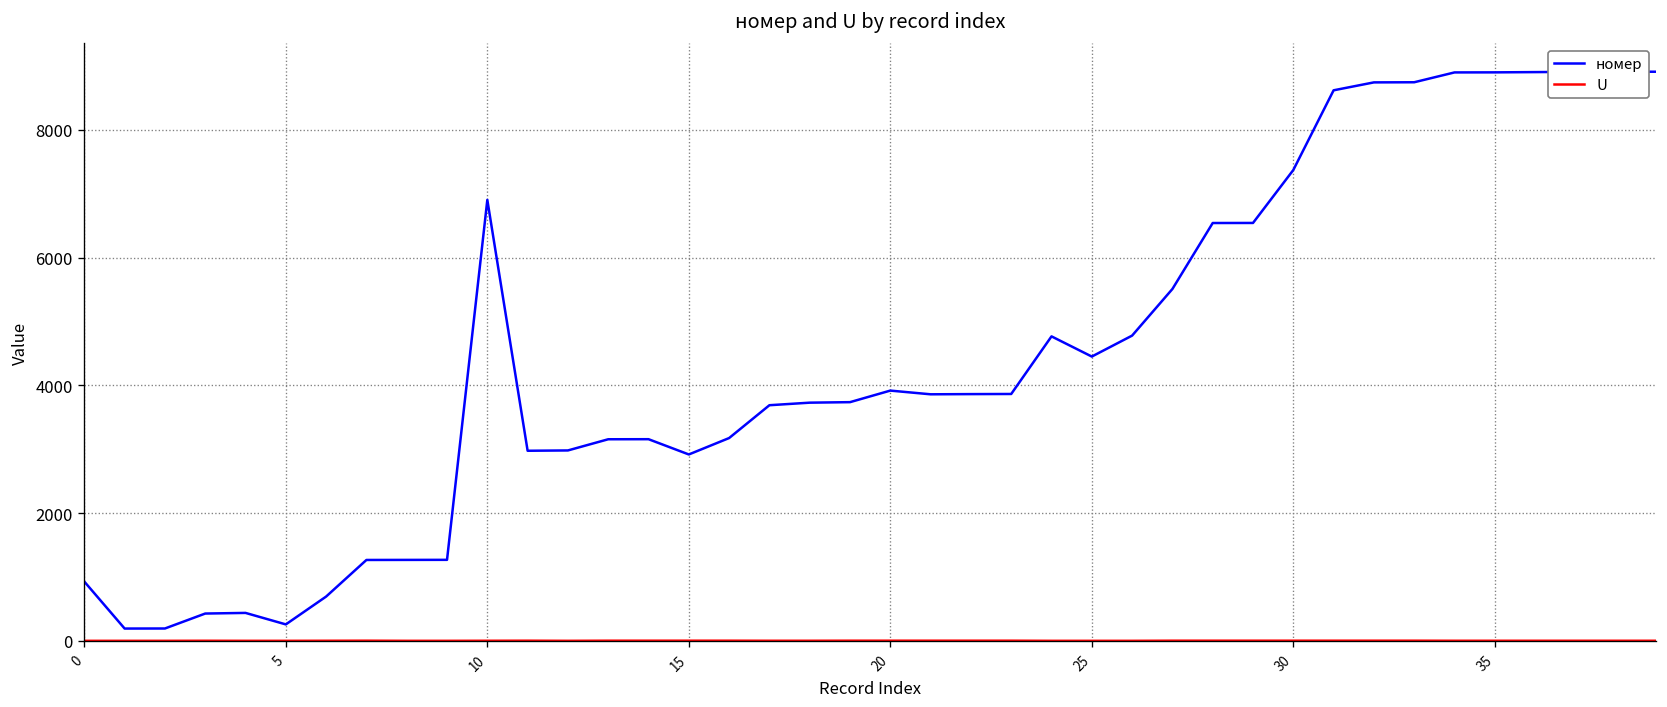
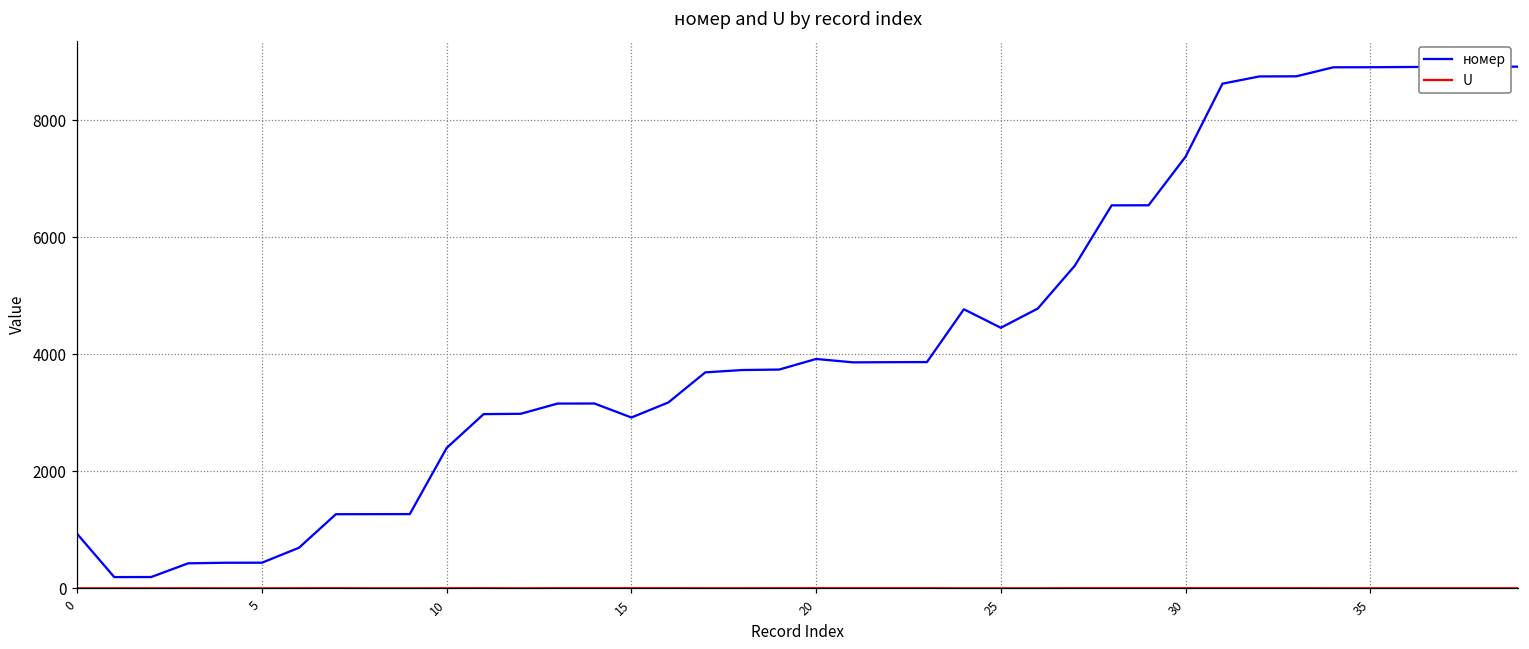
  {
    "номер": {
      "0": 900,
-     "5": 300,
-     "10": 6900,
+     "5": 400,
+     "10": 2400,
      "15": 2900,
      "20": 3900,
      "25": 4500,
      "30": 7400,
      "35": 8900
    },
    "U": {
      "0": 0,
      "5": 0,
      "10": 0,
      "15": 0,
      "20": 0,
      "25": 0,
      "30": 0,
      "35": 0
    }
  }
